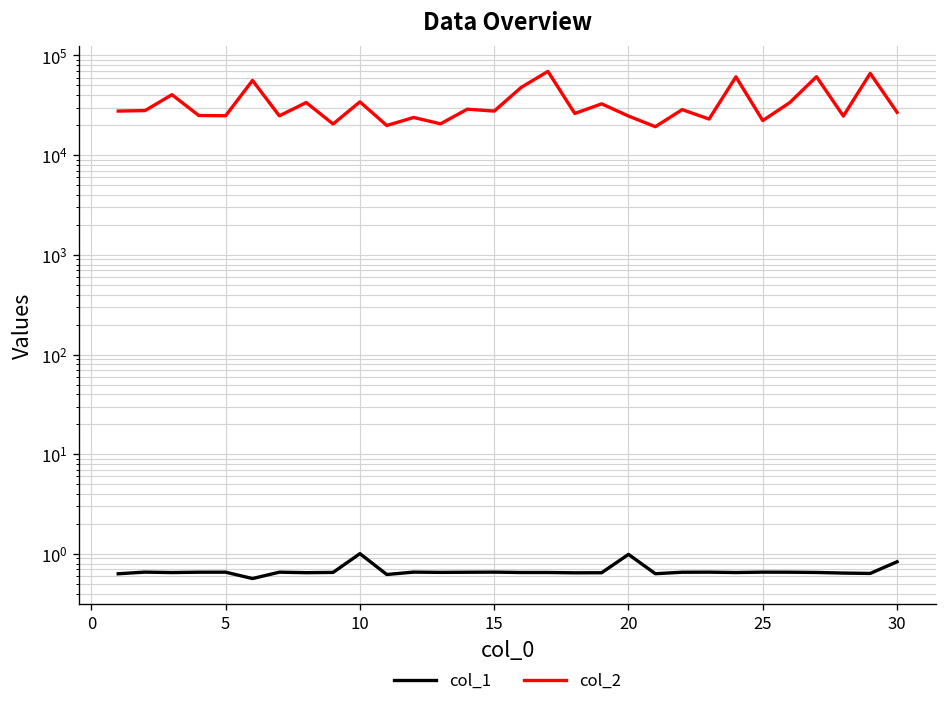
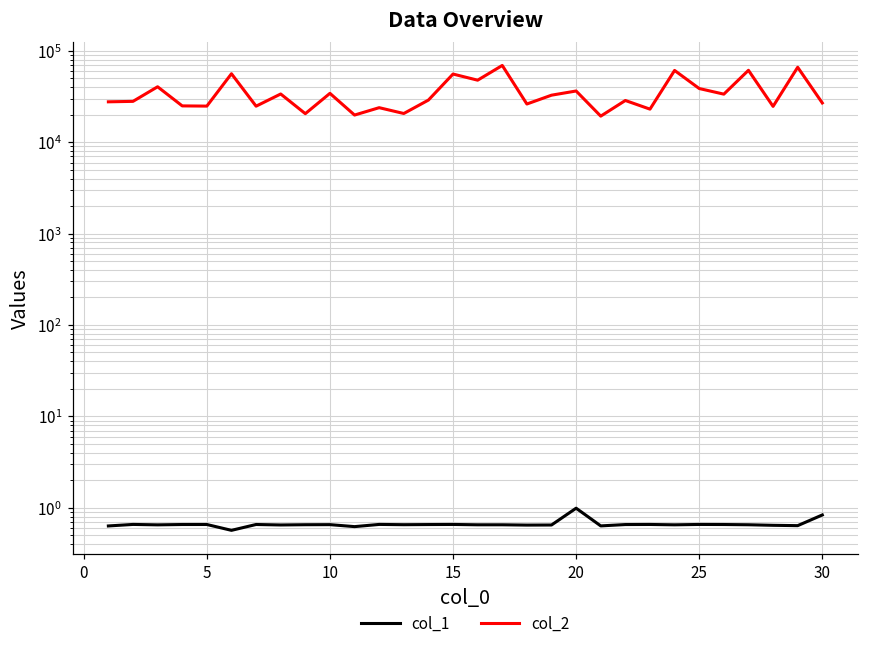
  {
    "col_1": {
      "5": 0.7,
-     "10": 1.0,
+     "10": 0.7,
      "15": 0.7,
      "20": 1.0,
      "25": 0.7,
      "30": 0.8
    },
    "col_2": {
      "5": 25000,
      "10": 34000,
-     "15": 28000,
-     "20": 25000,
-     "25": 22000,
+     "15": 60000,
+     "20": 40000,
+     "25": 40000,
      "30": 27000
    }
  }
